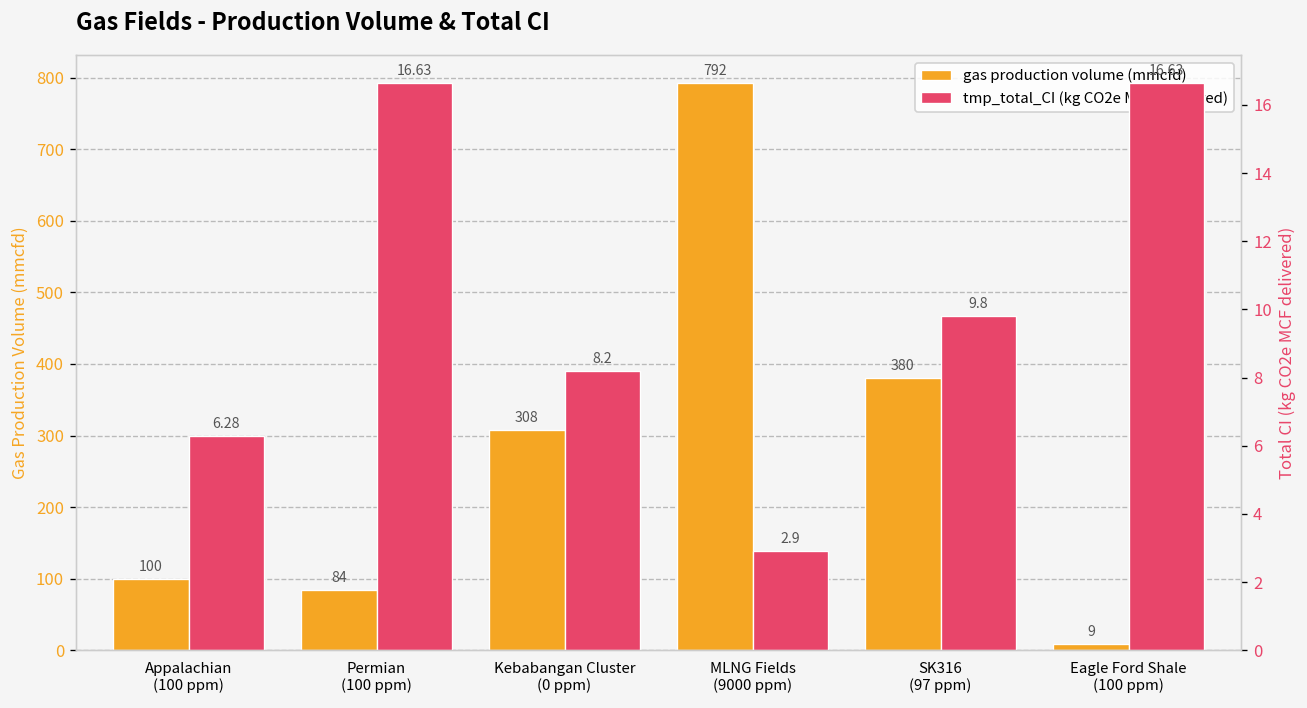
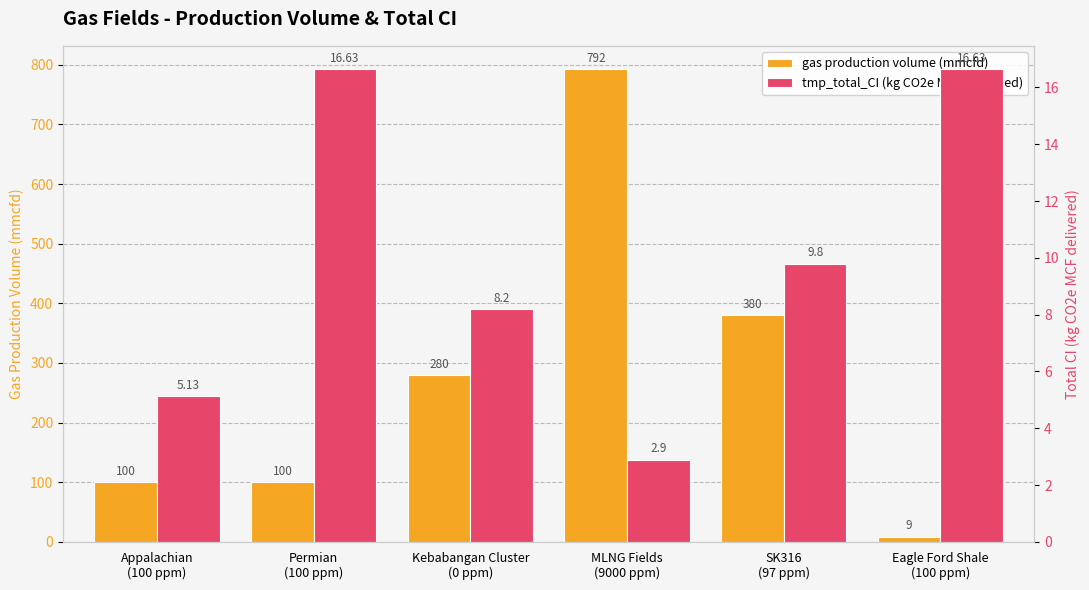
  {
    "gas production volume (mmcfd)": {
      "Appalachian (100 ppm)": 100,
-     "Permian (100 ppm)": 84,
-     "Kebabangan Cluster (0 ppm)": 308,
+     "Permian (100 ppm)": 100,
+     "Kebabangan Cluster (0 ppm)": 280,
      "MLNG Fields (9000 ppm)": 792,
      "SK316 (97 ppm)": 380,
      "Eagle Ford Shale (100 ppm)": 9
    },
    "tmp_total_CI (kg CO2e MCF delivered)": {
-     "Appalachian (100 ppm)": 6.28,
+     "Appalachian (100 ppm)": 5.13,
      "Permian (100 ppm)": 16.63,
      "Kebabangan Cluster (0 ppm)": 8.2,
      "MLNG Fields (9000 ppm)": 2.9,
      "SK316 (97 ppm)": 9.8
    }
  }
